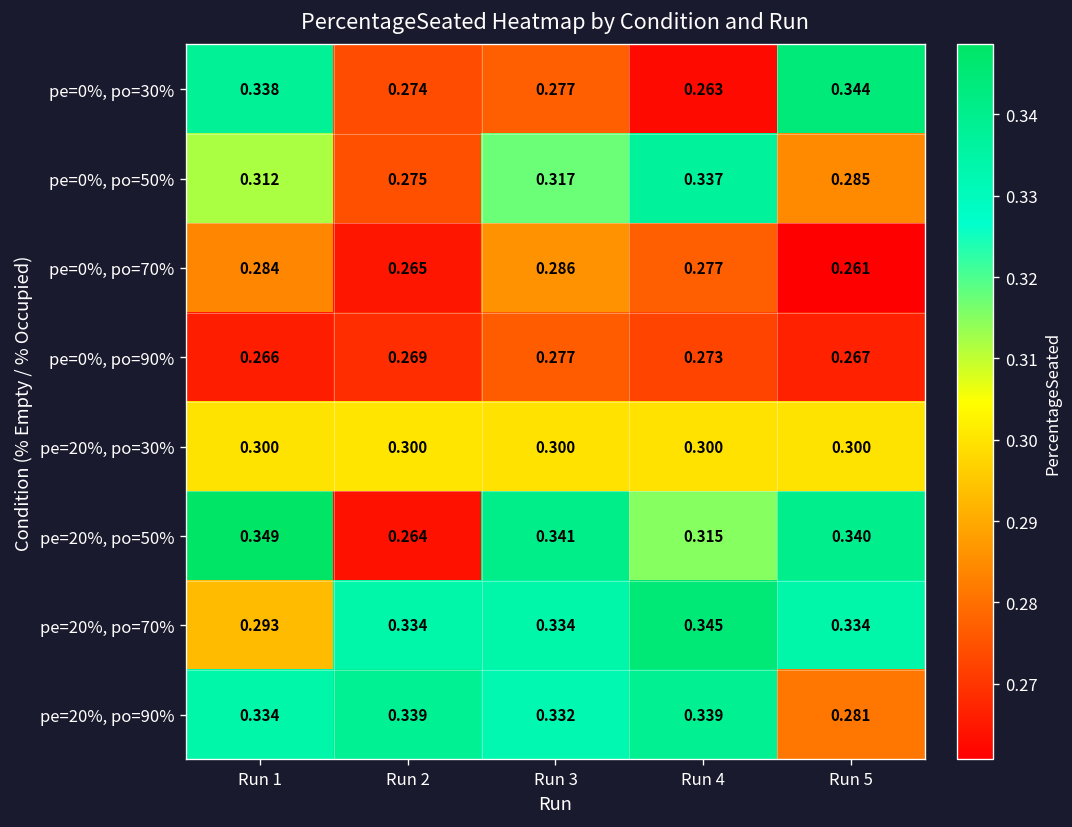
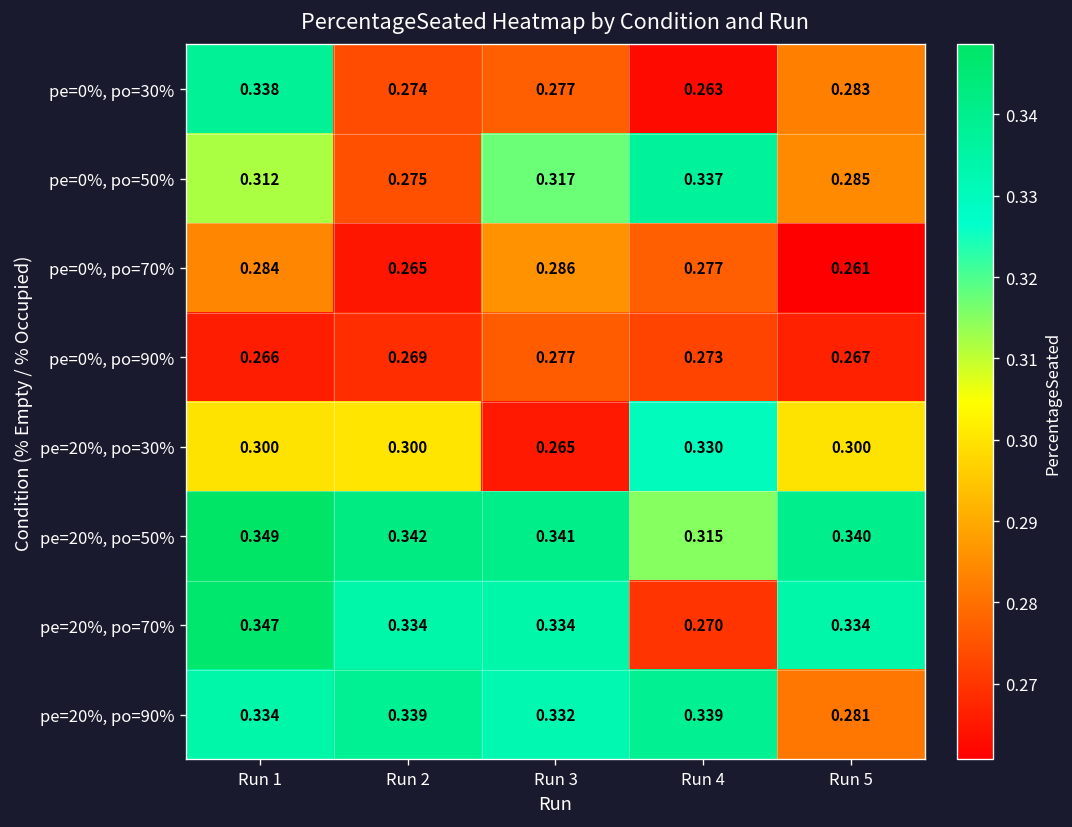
  {
    "pe=0%, po=30%": {
      "Run 1": 0.338,
      "Run 2": 0.274,
      "Run 3": 0.277,
      "Run 4": 0.263,
-     "Run 5": 0.344
+     "Run 5": 0.283
    },
    "pe=0%, po=50%": {
      "Run 1": 0.312,
      "Run 2": 0.275,
      "Run 3": 0.317,
      "Run 4": 0.337,
      "Run 5": 0.285
    },
    "pe=0%, po=70%": {
      "Run 1": 0.284,
      "Run 2": 0.265,
      "Run 3": 0.286,
      "Run 4": 0.277,
      "Run 5": 0.261
    },
    "pe=0%, po=90%": {
      "Run 1": 0.266,
      "Run 2": 0.269,
      "Run 3": 0.277,
      "Run 4": 0.273,
      "Run 5": 0.267
    },
    "pe=20%, po=30%": {
      "Run 1": 0.300,
      "Run 2": 0.300,
-     "Run 3": 0.300,
-     "Run 4": 0.300,
+     "Run 3": 0.265,
+     "Run 4": 0.330,
      "Run 5": 0.300
    },
    "pe=20%, po=50%": {
      "Run 1": 0.349,
-     "Run 2": 0.264,
+     "Run 2": 0.342,
      "Run 3": 0.341,
      "Run 4": 0.315,
      "Run 5": 0.340
    },
    "pe=20%, po=70%": {
-     "Run 1": 0.293,
+     "Run 1": 0.347,
      "Run 2": 0.334,
      "Run 3": 0.334,
-     "Run 4": 0.345,
+     "Run 4": 0.270,
      "Run 5": 0.334
    },
    "pe=20%, po=90%": {
      "Run 1": 0.334,
      "Run 2": 0.339,
      "Run 3": 0.332,
      "Run 4": 0.339,
      "Run 5": 0.281
    }
  }
